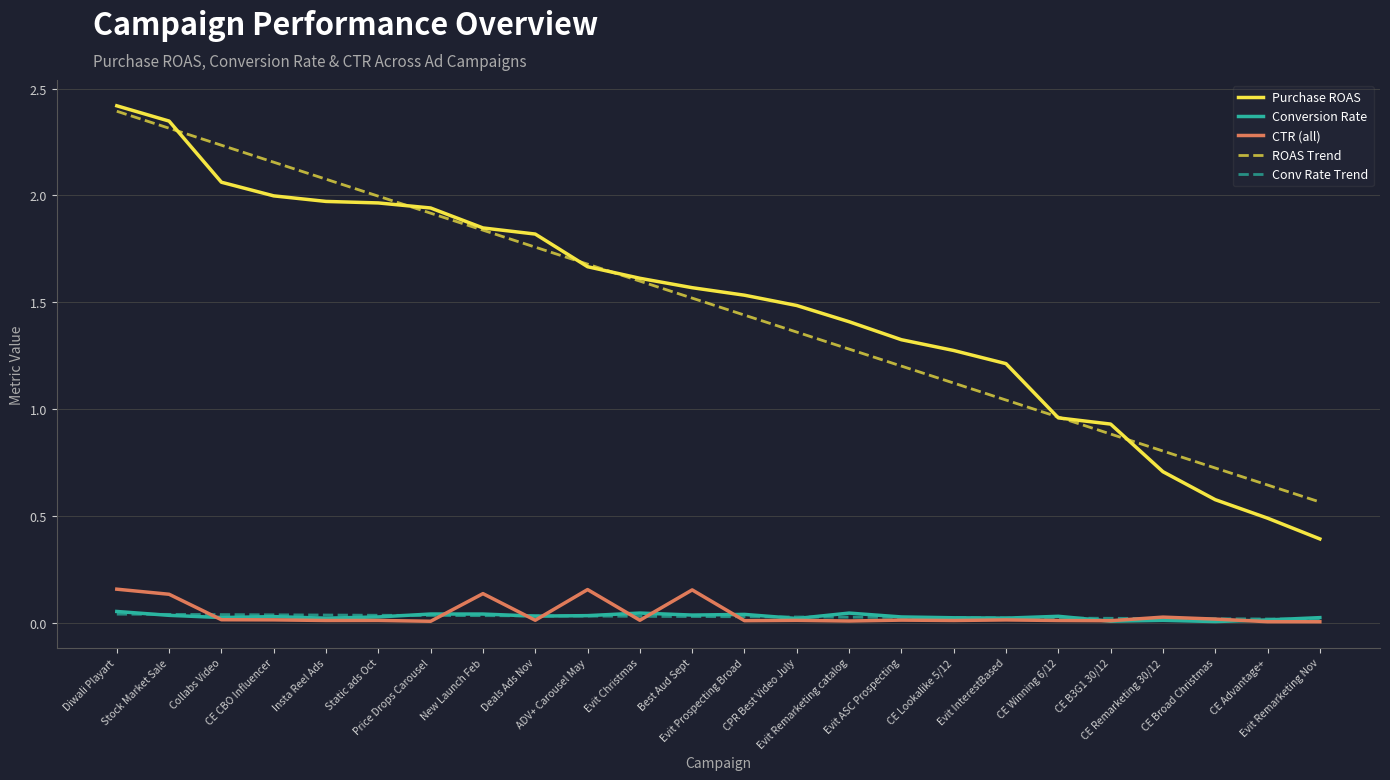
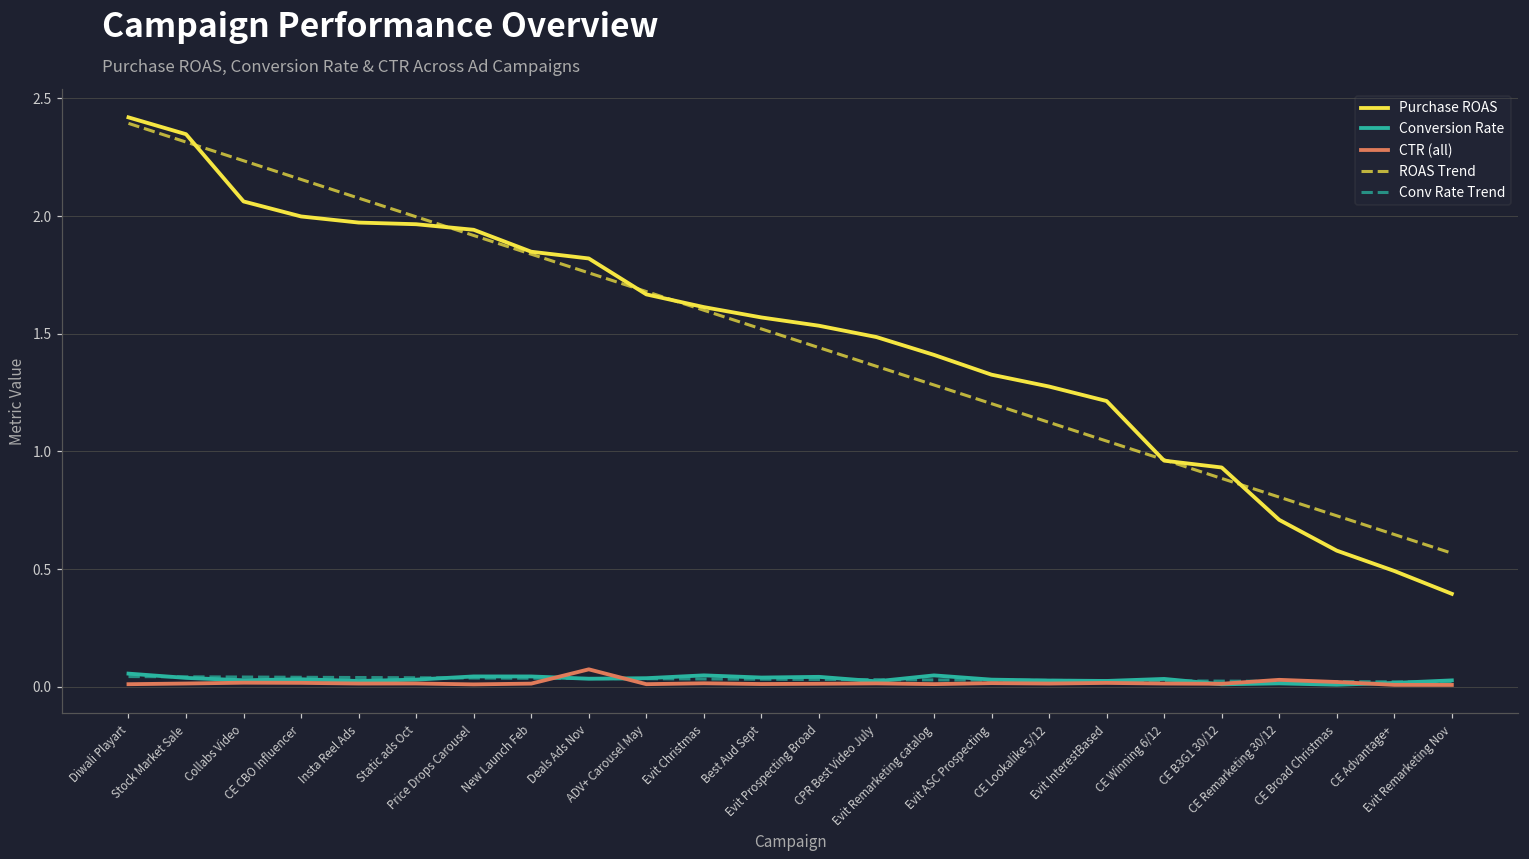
  {
    "CTR (all)": {
-     "Diwali Playart": 0.16,
-     "Stock Market Sale": 0.14,
+     "Diwali Playart": 0.01,
+     "Stock Market Sale": 0.01,
      "CE CBO Influencer": 0.02,
      "Static ads Oct": 0.01,
      "Price Drops Carousel": 0.01,
-     "New Launch Feb": 0.14,
-     "Deals Ads Nov": 0.01,
-     "ADV+ Carousel May": 0.16,
+     "New Launch Feb": 0.01,
+     "Deals Ads Nov": 0.07,
+     "ADV+ Carousel May": 0.01,
      "Evit Christmas": 0.01,
-     "Best Aud Sept": 0.16,
+     "Best Aud Sept": 0.01,
      "Evit Prospecting Broad": 0.01,
      "Evit Remarketing catalog": 0.01,
      "Evit ASC Prospecting": 0.02,
      "CE Lookalike 5/12": 0.01,
      "Evit Remarketing Nov": 0.01
    }
  }
